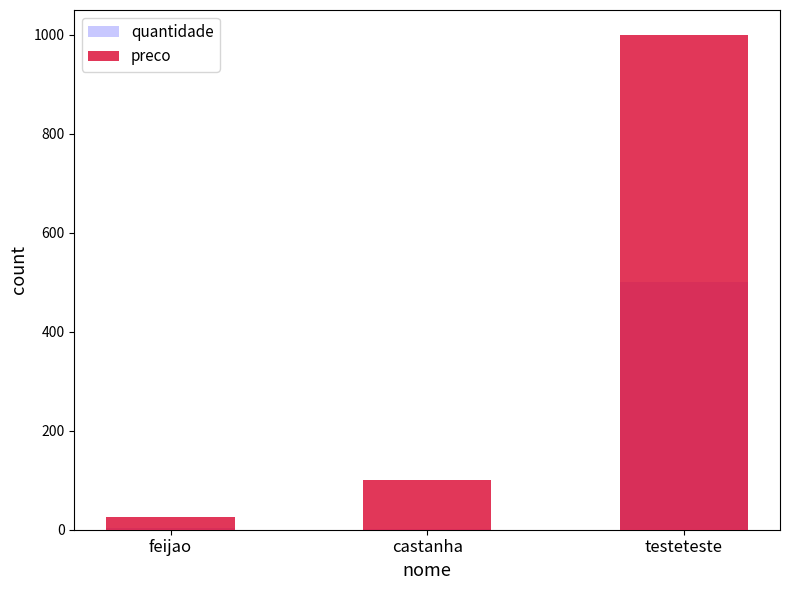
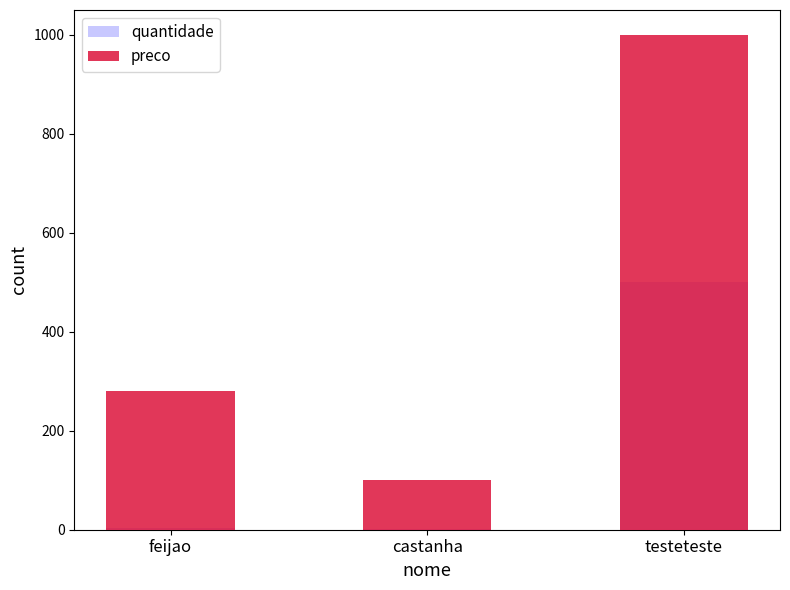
  {
    "preco": {
-     "feijao": 30,
+     "feijao": 280,
      "castanha": 100,
      "testeteste": 1000
    }
  }
